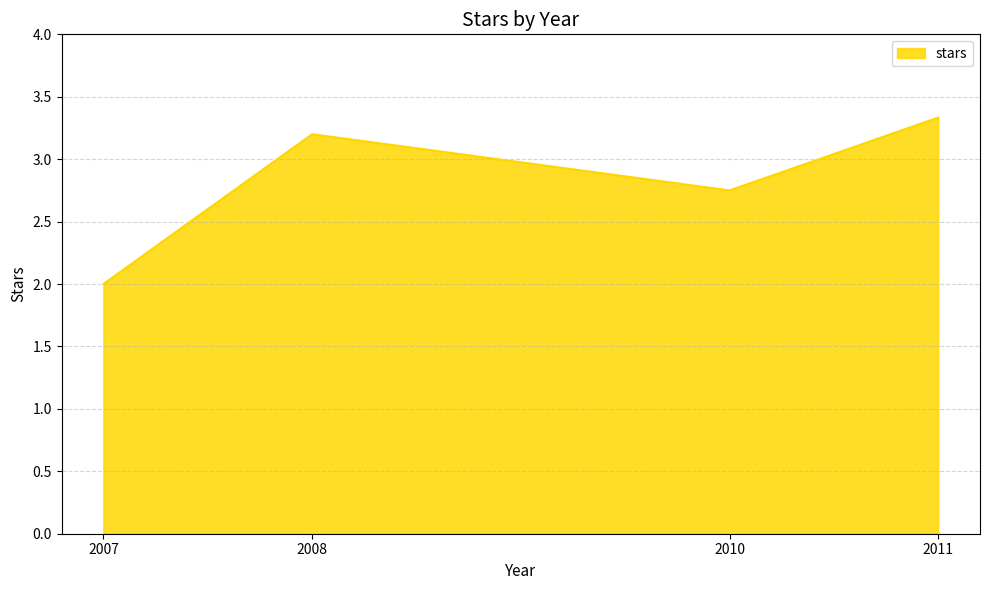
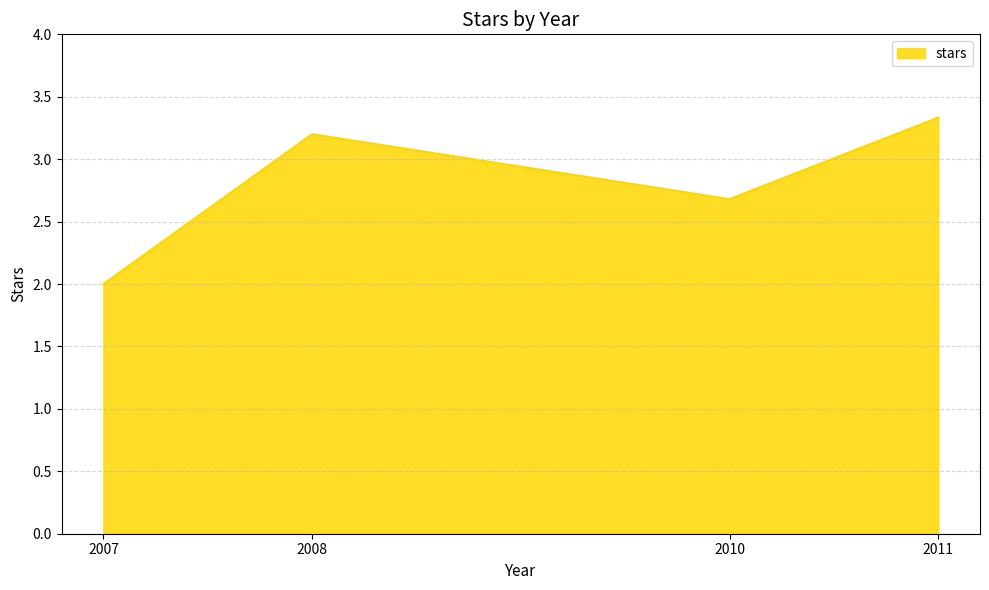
  {
    "2007": 2.00,
    "2008": 3.20,
-   "2010": 2.75,
+   "2010": 2.68,
    "2011": 3.33
  }
